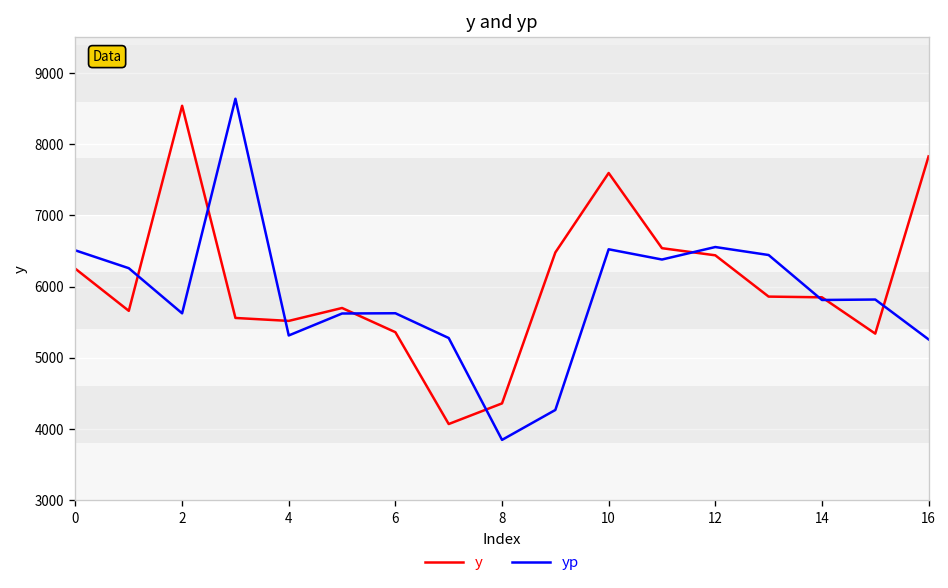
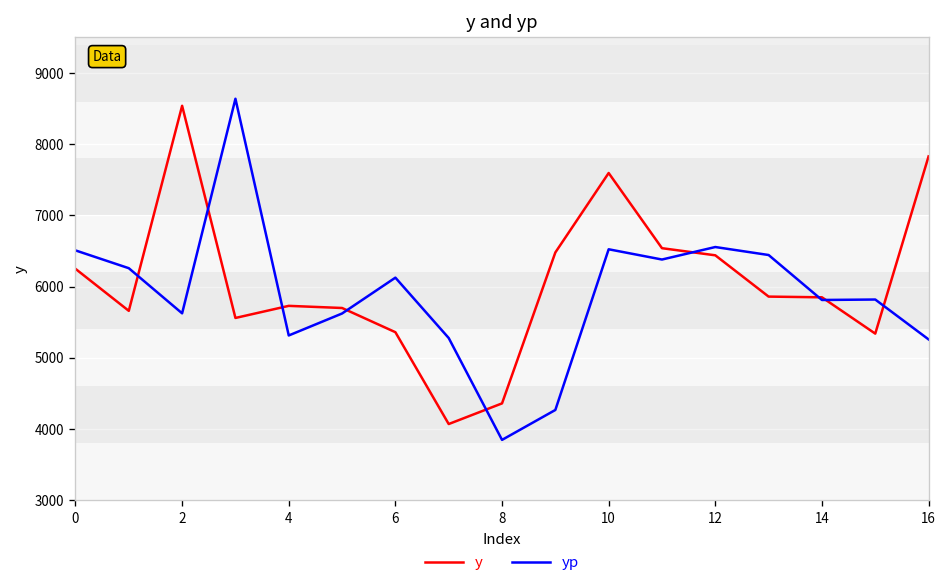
  {
    "y": {
      "0": 6300,
      "2": 8500,
-     "4": 5500,
+     "4": 5700,
      "6": 5400,
      "8": 4400,
      "10": 7600,
      "12": 6400,
      "16": 7800
    },
    "yp": {
      "0": 6500,
      "2": 5600,
      "4": 5300,
-     "6": 5600,
+     "6": 6100,
      "8": 3800,
      "10": 6500,
      "12": 6600,
      "16": 5300
    }
  }
